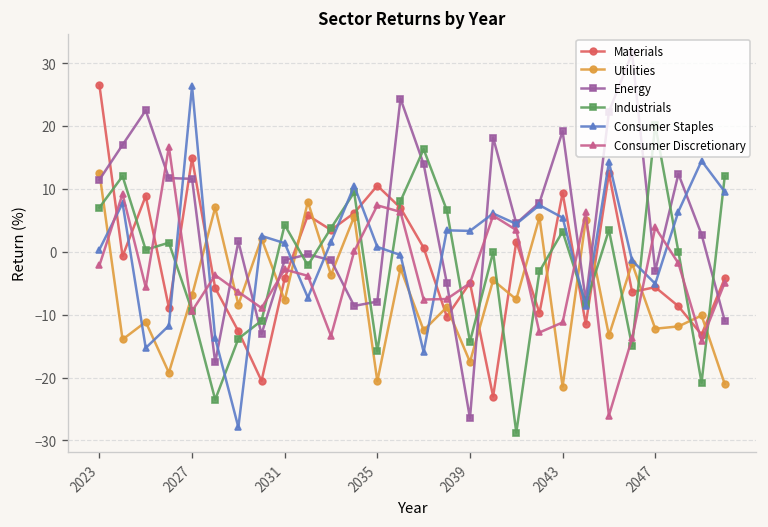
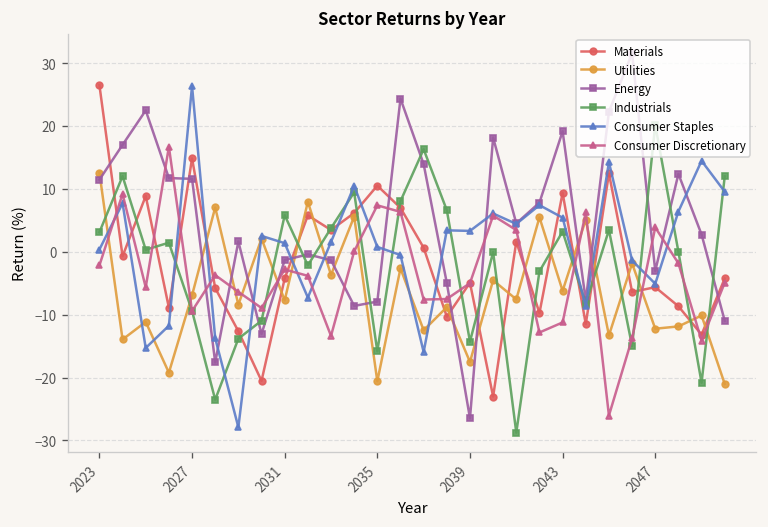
  {
    "Utilities": {
      "2023": 13,
      "2027": -7,
      "2031": -8,
      "2035": -21,
      "2039": -18,
-     "2043": -21,
+     "2043": -6,
      "2047": -12
    },
    "Industrials": {
-     "2023": 7,
-     "2031": 4,
+     "2023": 3,
+     "2031": 6,
      "2035": -16,
      "2039": -14,
      "2043": 3
    },
    "Consumer Staples": {
      "2023": 0,
      "2027": 26,
      "2031": 1,
      "2035": 1,
      "2039": 3,
      "2043": 5,
      "2047": -5
    }
  }
